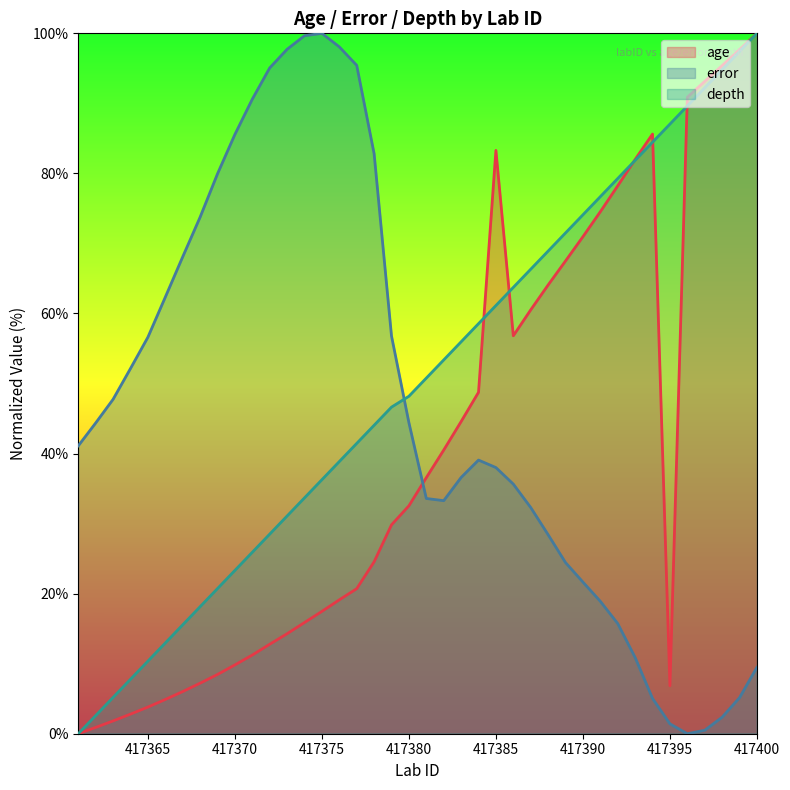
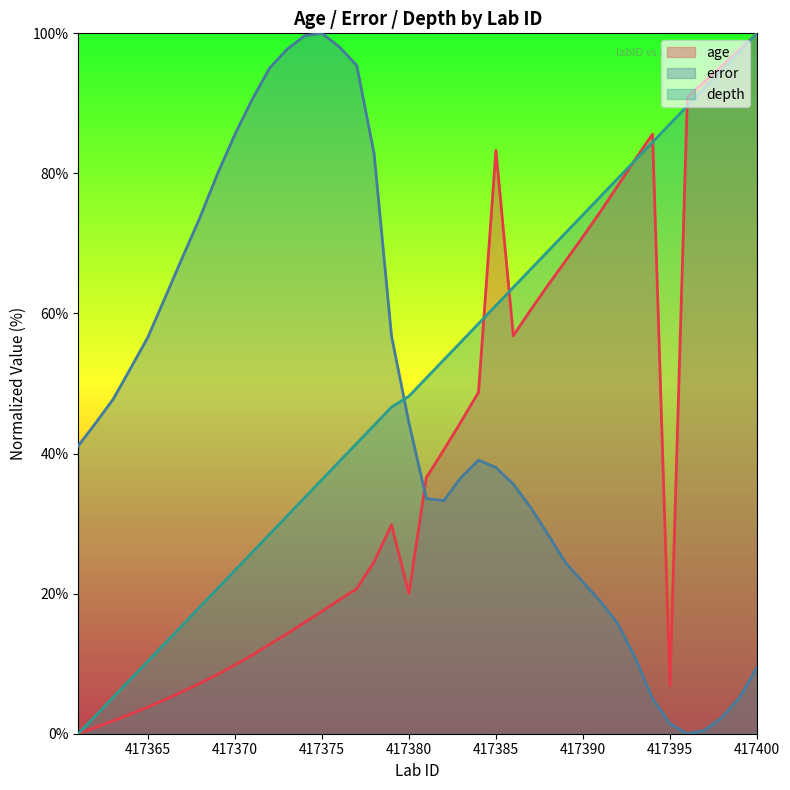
  {
    "age": {
      "417365": "4%",
      "417370": "10%",
      "417375": "17%",
-     "417380": "33%",
+     "417380": "20%",
      "417385": "83%",
      "417390": "71%",
      "417395": "7%"
    }
  }
